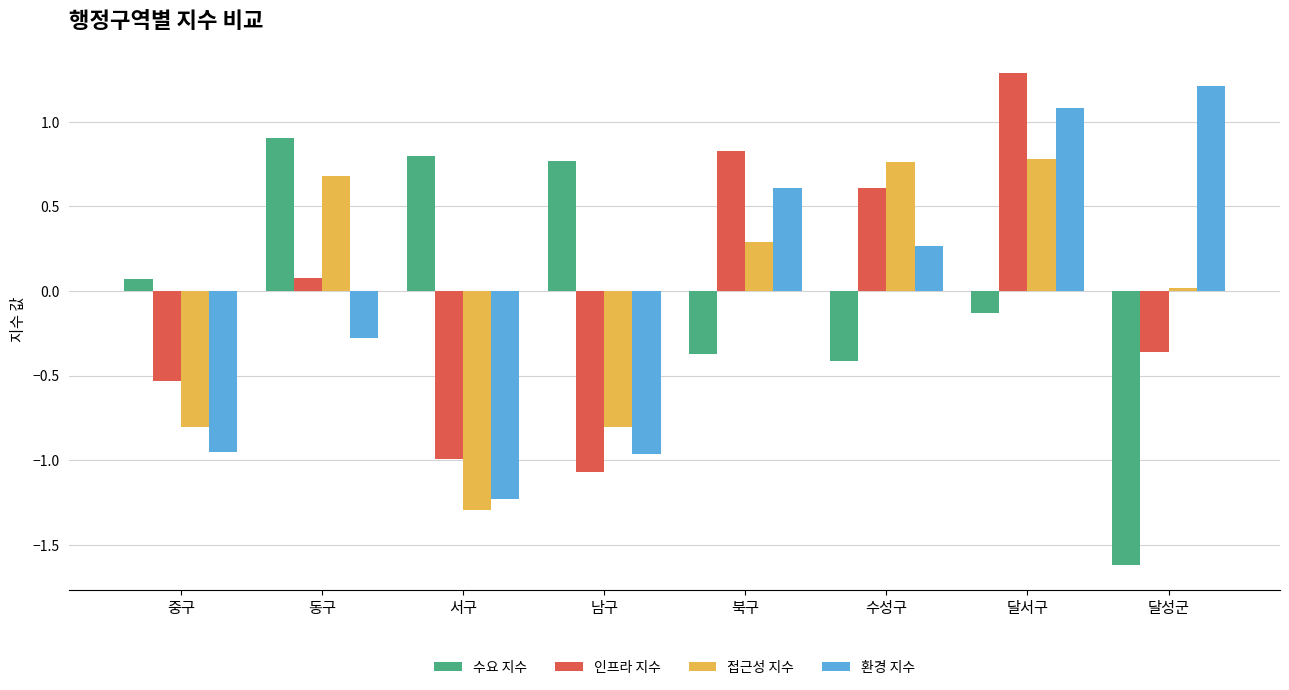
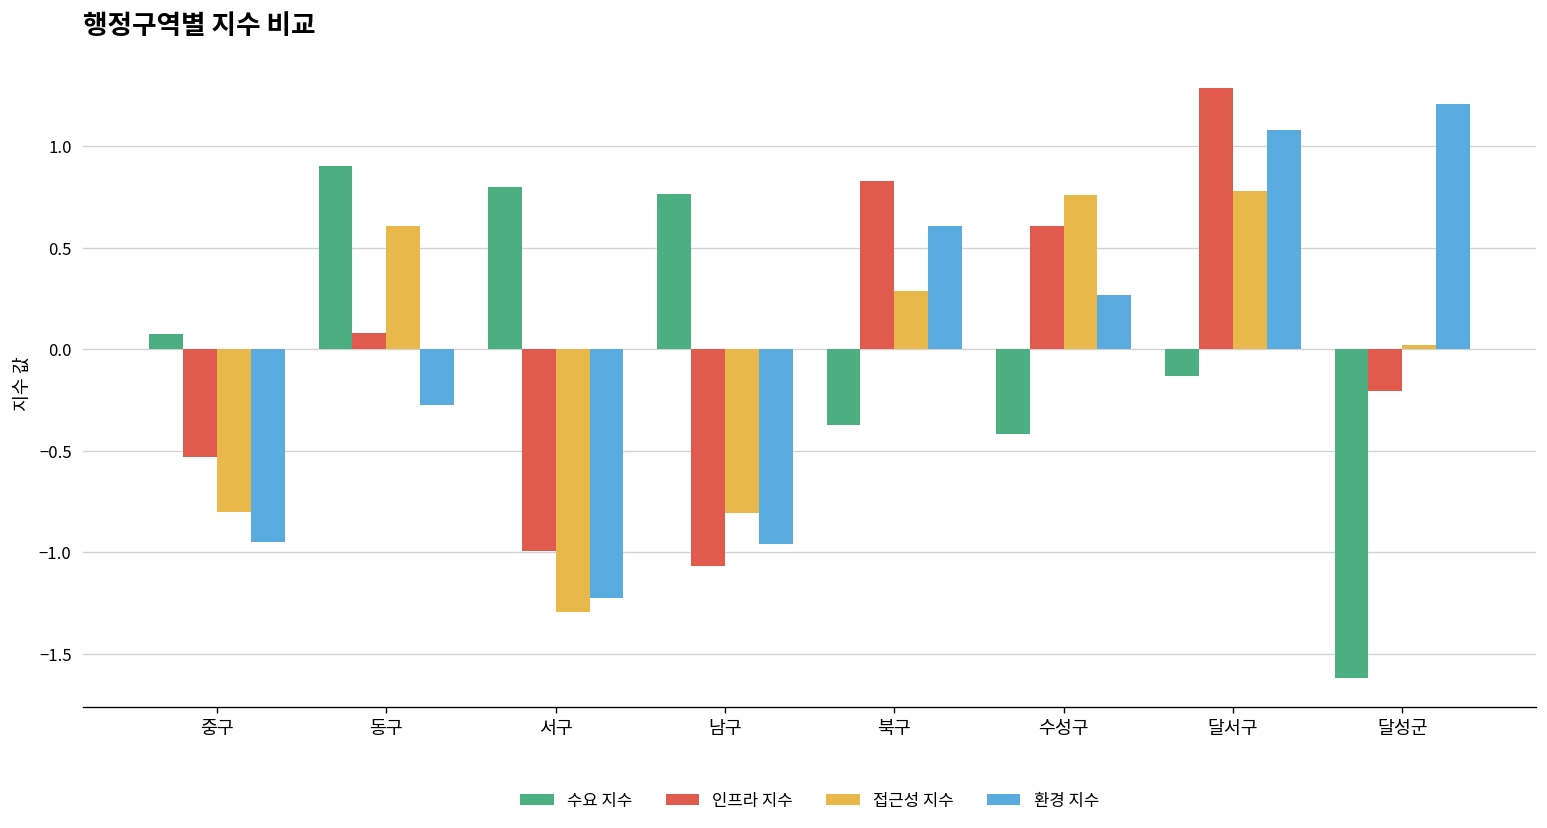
  {
    "수요 지수": {
      "중구": 0.07,
      "동구": 0.90,
      "서구": 0.80,
      "남구": 0.77,
      "북구": -0.37,
      "수성구": -0.42,
      "달서구": -0.13,
      "달성군": -1.62
    },
    "인프라 지수": {
      "중구": -0.53,
      "동구": 0.08,
      "서구": -0.99,
      "남구": -1.07,
      "북구": 0.83,
      "수성구": 0.61,
      "달서구": 1.29,
-     "달성군": -0.36
+     "달성군": -0.21
    },
    "접근성 지수": {
      "중구": -0.80,
-     "동구": 0.68,
+     "동구": 0.61,
      "서구": -1.29,
      "남구": -0.81,
      "북구": 0.29,
      "수성구": 0.76,
      "달서구": 0.78,
      "달성군": 0.02
    },
    "환경 지수": {
      "중구": -0.95,
      "동구": -0.28,
      "서구": -1.23,
      "남구": -0.96,
      "북구": 0.61,
      "수성구": 0.27,
      "달서구": 1.08,
      "달성군": 1.21
    }
  }
